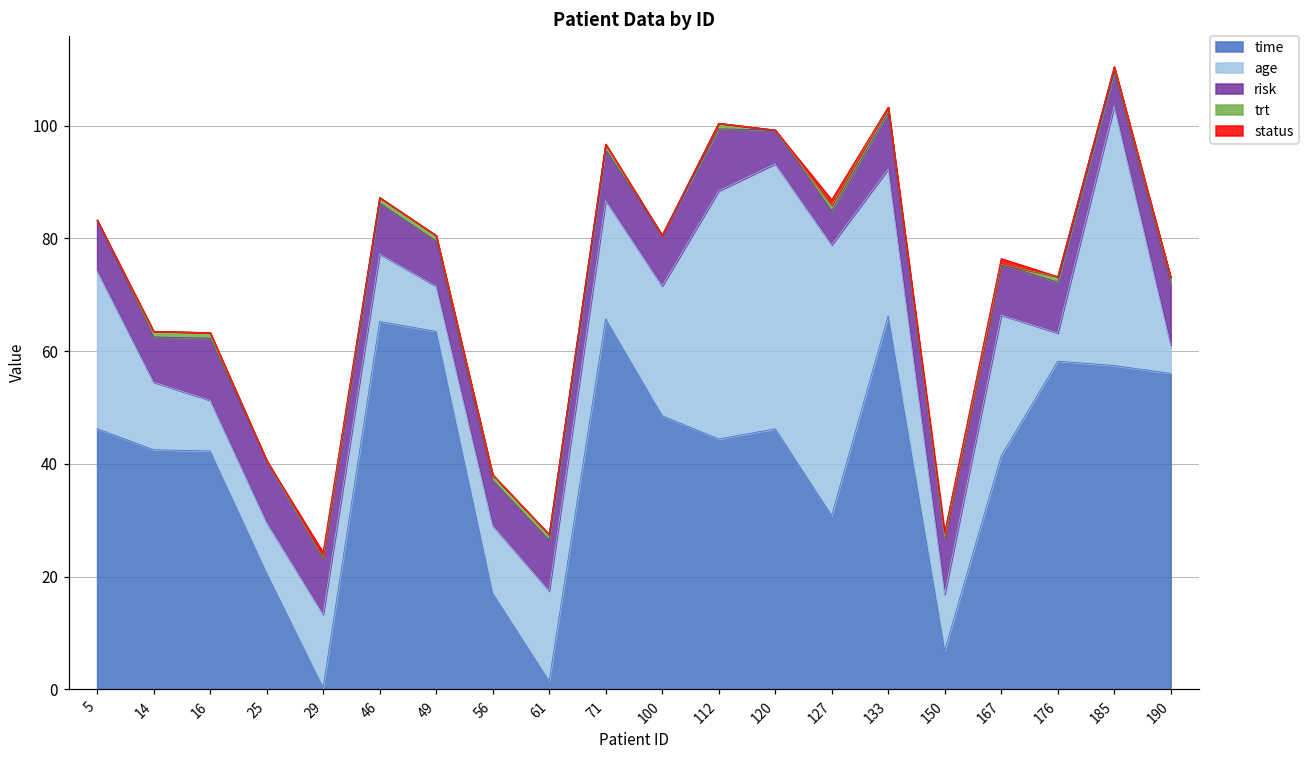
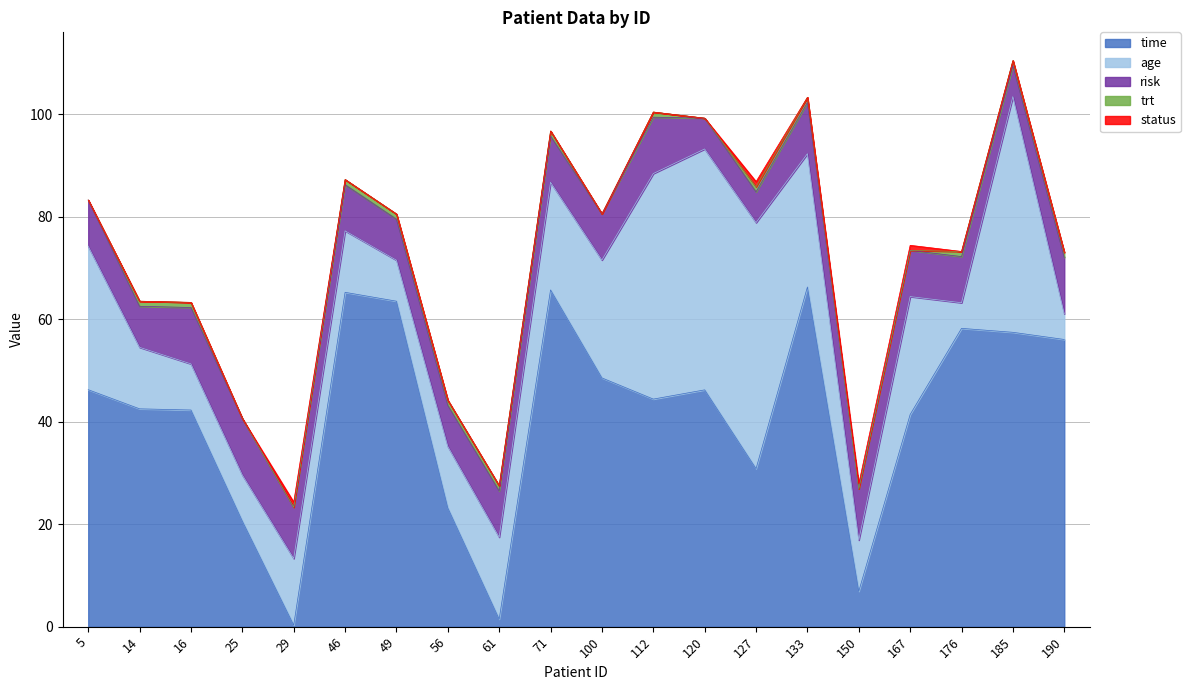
  {
    "time": {
      "5": 46,
      "14": 43,
      "16": 42,
      "25": 21,
      "29": 0,
      "46": 65,
      "49": 64,
-     "56": 17,
+     "56": 23,
      "61": 1,
      "71": 66,
      "100": 49,
      "112": 44,
      "120": 46,
      "127": 31,
      "133": 66,
      "150": 7,
      "167": 41,
      "176": 58,
      "185": 57,
      "190": 56
    },
    "age": {
      "5": 28,
      "14": 12,
      "16": 9,
      "25": 9,
      "29": 13,
      "46": 12,
      "49": 8,
      "56": 12,
      "61": 16,
      "71": 21,
      "100": 23,
      "112": 44,
      "120": 47,
      "127": 48,
      "133": 26,
      "150": 10,
-     "167": 25,
+     "167": 23,
      "176": 5,
      "185": 46,
      "190": 5
    },
    "risk": {
      "14": 8,
      "16": 11,
      "46": 9,
      "49": 8,
      "56": 8,
      "61": 9,
      "71": 9,
      "112": 11,
      "127": 6,
      "133": 10,
      "176": 9,
      "185": 6,
      "190": 11
    },
    "trt": {
      "127": 1
    },
    "status": {
      "29": 1,
      "127": 1,
      "150": 1,
      "167": 1
    }
  }
